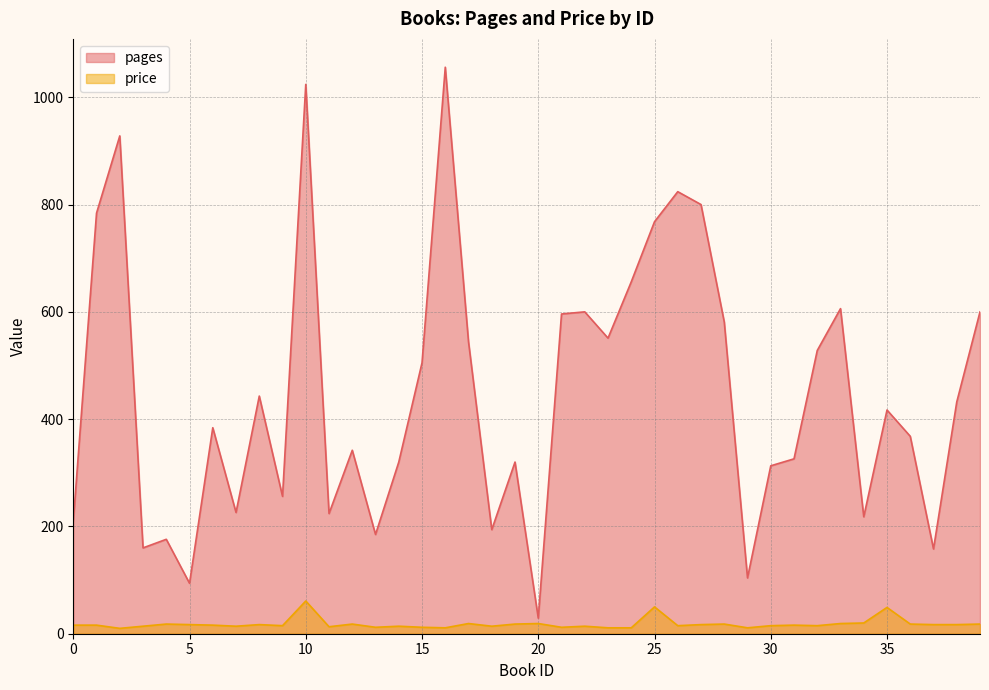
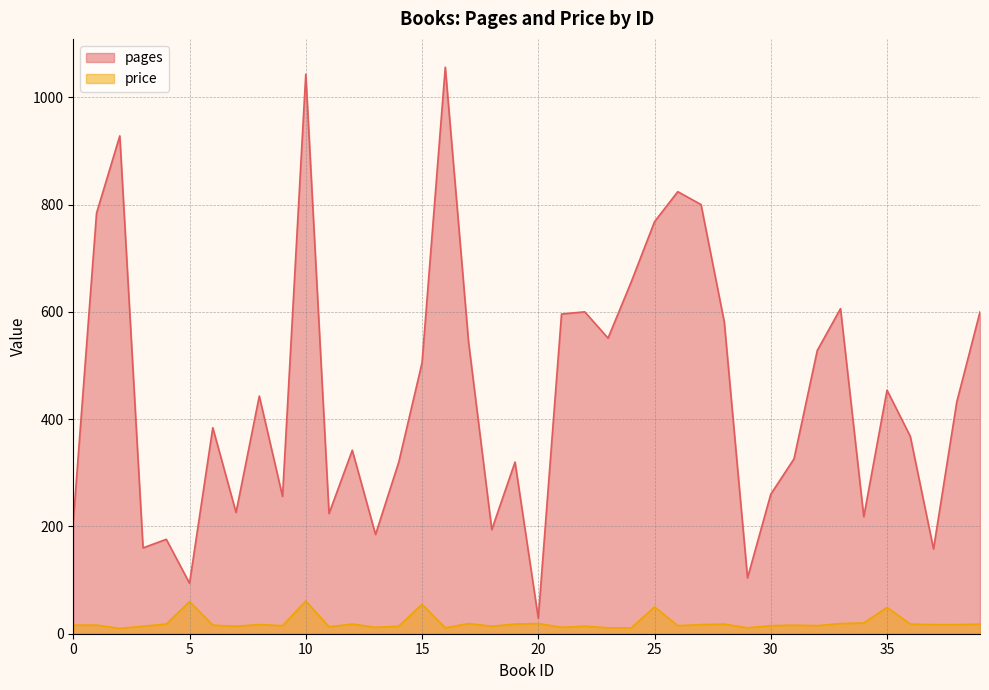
  {
    "pages": {
      "0": 210,
      "5": 90,
-     "10": 1020,
+     "10": 1040,
      "15": 510,
      "20": 30,
      "25": 770,
-     "30": 310,
-     "35": 420
+     "30": 260,
+     "35": 450
    },
    "price": {
      "0": 20,
-     "5": 20,
+     "5": 60,
      "10": 60,
-     "15": 10,
+     "15": 60,
      "20": 20,
      "25": 50,
      "30": 20,
      "35": 50
    }
  }
